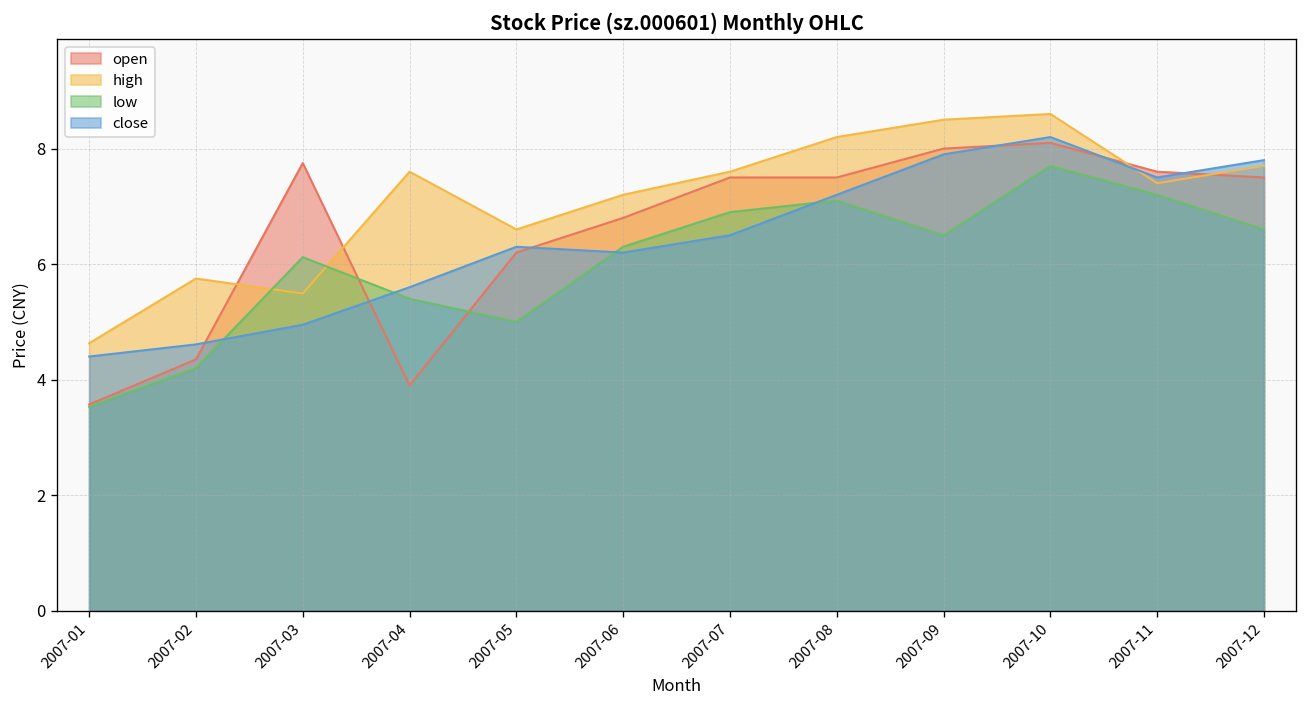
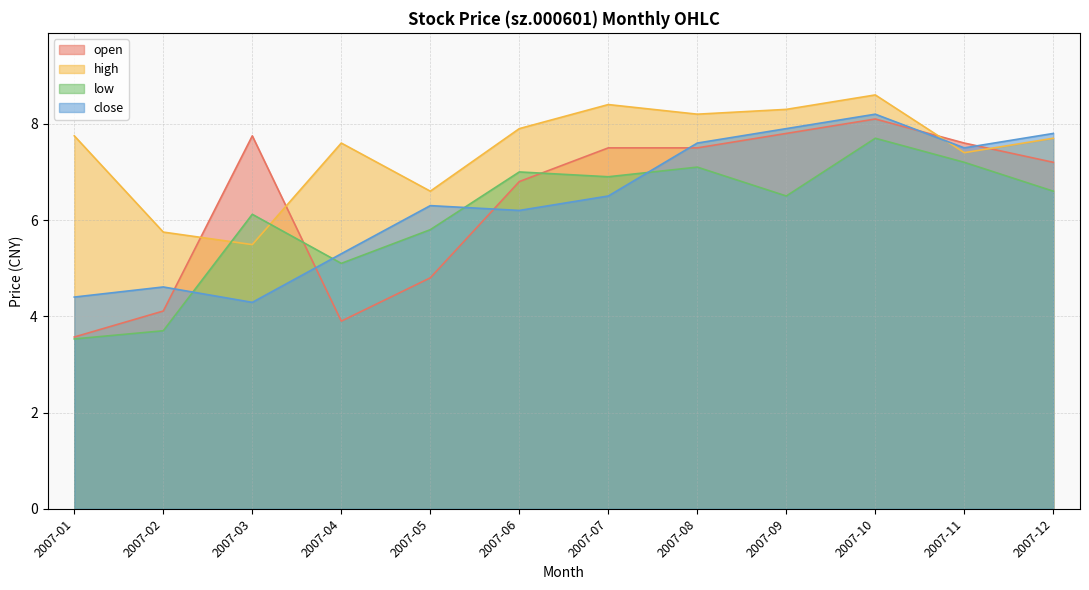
  {
    "open": {
-     "2007-02": 4.4,
+     "2007-02": 4.1,
      "2007-03": 7.8,
      "2007-04": 3.9,
-     "2007-05": 6.2,
+     "2007-05": 4.8,
      "2007-06": 6.8,
      "2007-07": 7.5,
      "2007-08": 7.5,
-     "2007-09": 8.0,
+     "2007-09": 7.8,
      "2007-10": 8.1,
      "2007-11": 7.6,
-     "2007-12": 7.5
+     "2007-12": 7.2
    },
    "high": {
-     "2007-01": 4.6,
+     "2007-01": 7.8,
      "2007-02": 5.8,
      "2007-03": 5.5,
      "2007-04": 7.6,
      "2007-05": 6.6,
-     "2007-06": 7.2,
-     "2007-07": 7.6,
+     "2007-06": 7.9,
+     "2007-07": 8.4,
      "2007-08": 8.2,
-     "2007-09": 8.5,
+     "2007-09": 8.3,
      "2007-10": 8.6,
      "2007-11": 7.4,
      "2007-12": 7.7
    },
    "low": {
-     "2007-02": 4.2,
+     "2007-02": 3.7,
      "2007-03": 6.1,
-     "2007-04": 5.4,
-     "2007-05": 5.0,
-     "2007-06": 6.3,
+     "2007-04": 5.1,
+     "2007-05": 5.8,
+     "2007-06": 7.0,
      "2007-07": 6.9,
      "2007-08": 7.1,
      "2007-09": 6.5,
      "2007-10": 7.7,
      "2007-11": 7.2,
      "2007-12": 6.6
    },
    "close": {
      "2007-01": 4.4,
      "2007-02": 4.6,
-     "2007-03": 5.0,
-     "2007-04": 5.6,
+     "2007-03": 4.3,
+     "2007-04": 5.3,
      "2007-05": 6.3,
      "2007-06": 6.2,
      "2007-07": 6.5,
-     "2007-08": 7.2,
+     "2007-08": 7.6,
      "2007-09": 7.9,
      "2007-10": 8.2,
      "2007-11": 7.5,
      "2007-12": 7.8
    }
  }
